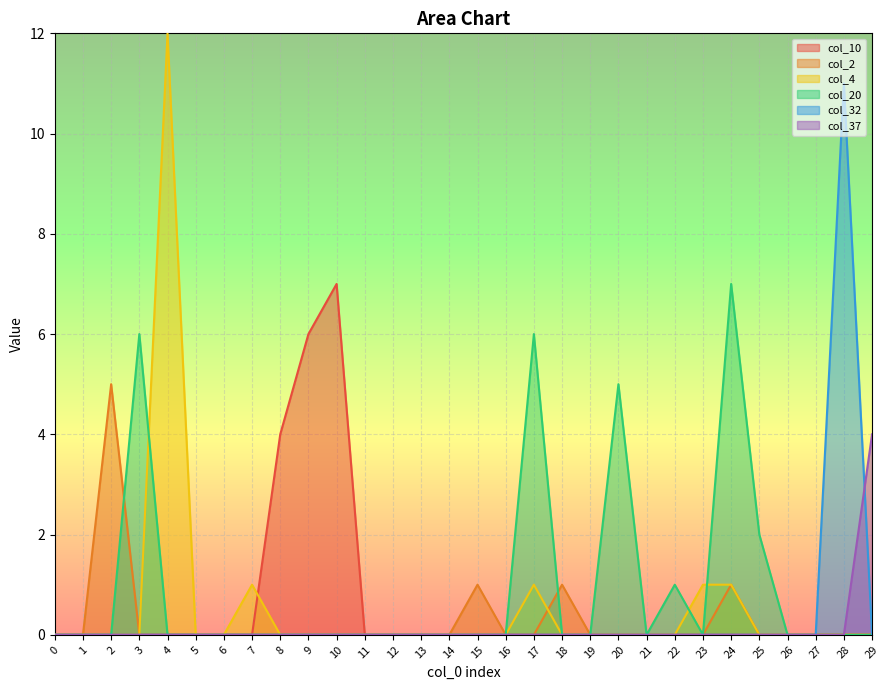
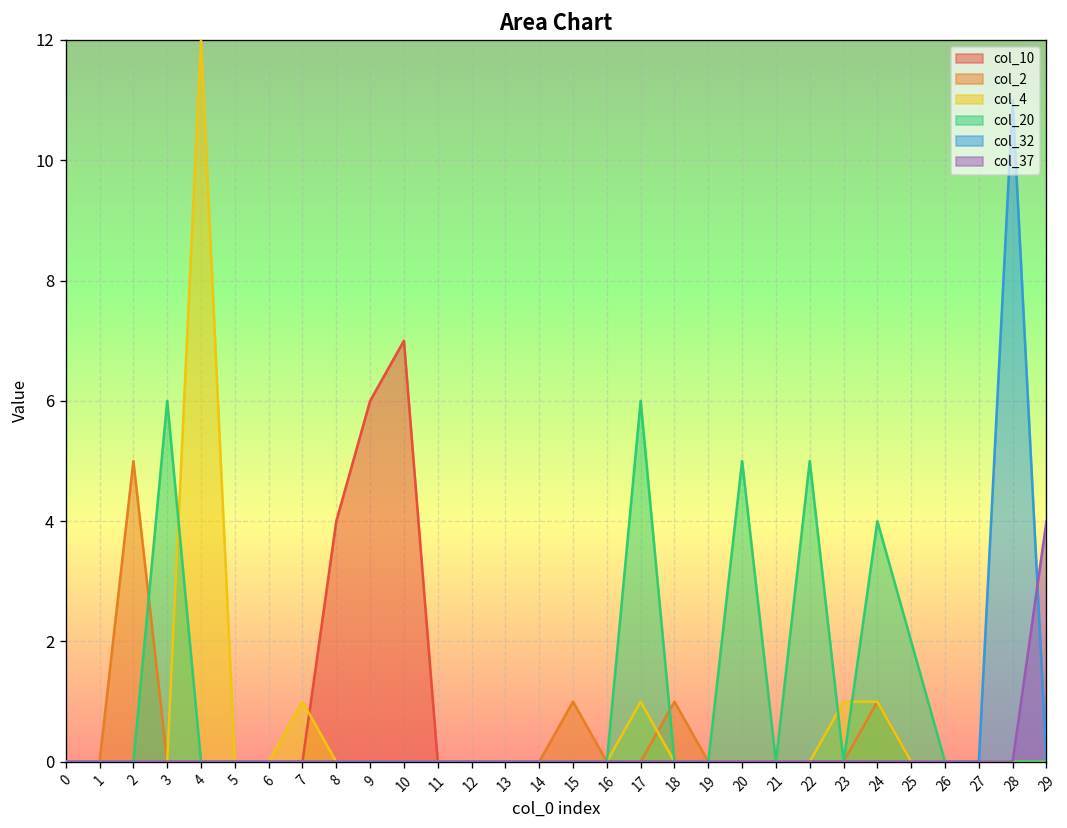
  {
    "col_20": {
      "3": 6,
      "17": 6,
      "20": 5,
-     "22": 1,
-     "24": 7,
+     "22": 5,
+     "24": 4,
      "25": 2
    },
    "col_37": {
      "29": 4
    }
  }
